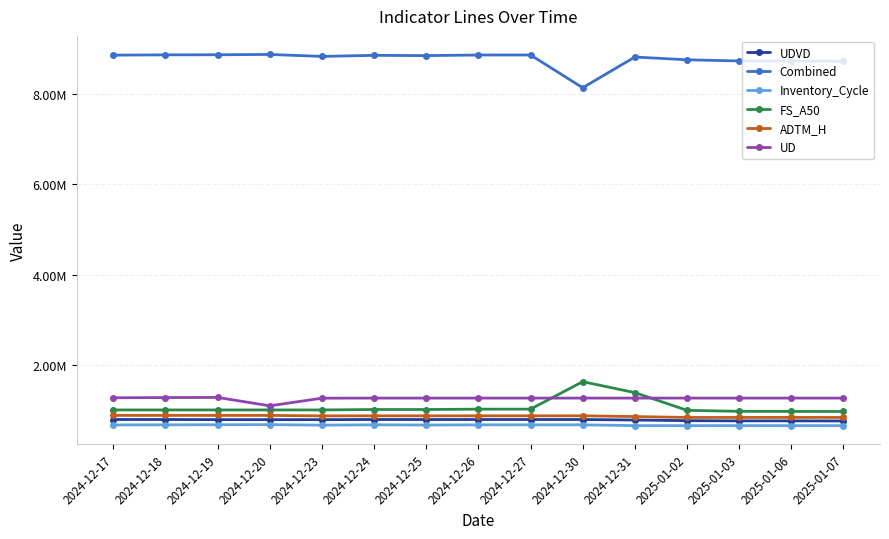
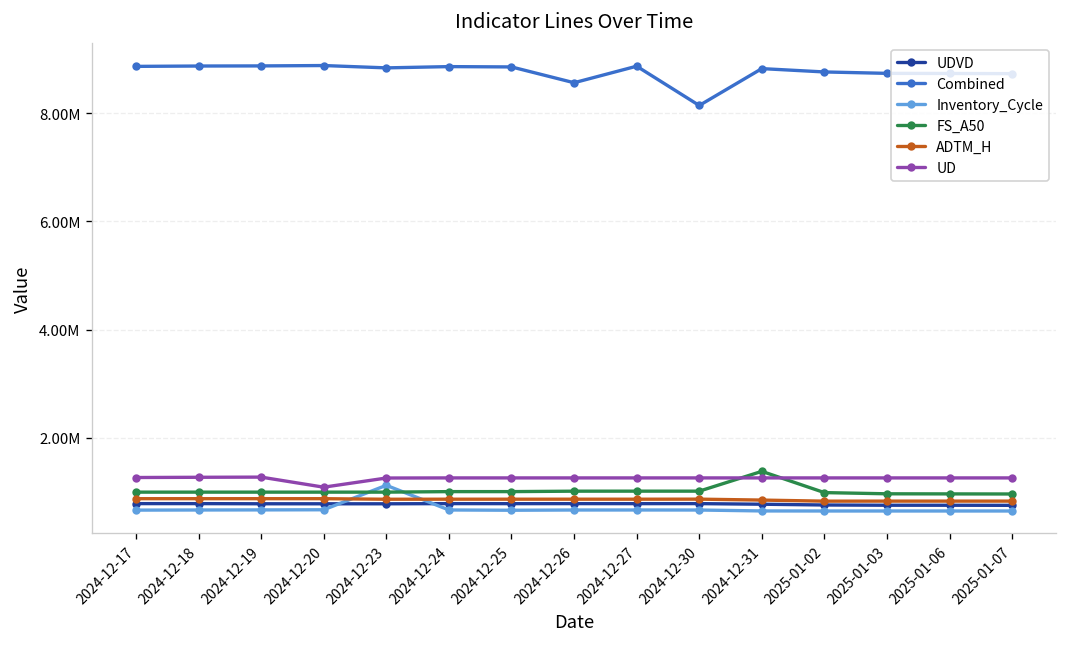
  {
    "UDVD": {
      "2024-12-17": 800000,
      "2024-12-18": 800000,
      "2024-12-19": 800000,
      "2024-12-20": 800000,
      "2024-12-23": 800000,
      "2024-12-24": 800000,
      "2024-12-25": 800000,
      "2024-12-26": 800000,
      "2024-12-27": 800000,
      "2024-12-30": 800000,
      "2024-12-31": 800000,
      "2025-01-02": 800000,
      "2025-01-03": 800000,
      "2025-01-06": 800000,
      "2025-01-07": 800000
    },
    "Combined": {
      "2024-12-17": 8900000,
      "2024-12-18": 8900000,
      "2024-12-19": 8900000,
      "2024-12-20": 8900000,
      "2024-12-23": 8800000,
      "2024-12-24": 8900000,
      "2024-12-25": 8900000,
-     "2024-12-26": 8900000,
+     "2024-12-26": 8600000,
      "2024-12-27": 8900000,
      "2024-12-30": 8100000,
      "2024-12-31": 8800000,
      "2025-01-02": 8800000,
      "2025-01-03": 8700000
    },
    "Inventory_Cycle": {
      "2024-12-17": 700000,
      "2024-12-18": 700000,
      "2024-12-19": 700000,
      "2024-12-20": 700000,
-     "2024-12-23": 700000,
+     "2024-12-23": 1100000,
      "2024-12-24": 700000,
      "2024-12-25": 700000,
      "2024-12-26": 700000,
      "2024-12-27": 700000,
      "2024-12-30": 700000,
      "2024-12-31": 700000,
      "2025-01-02": 700000,
      "2025-01-03": 700000,
      "2025-01-06": 700000,
      "2025-01-07": 700000
    },
    "FS_A50": {
      "2024-12-17": 1000000,
      "2024-12-18": 1000000,
      "2024-12-19": 1000000,
      "2024-12-20": 1000000,
      "2024-12-23": 1000000,
      "2024-12-24": 1000000,
      "2024-12-25": 1000000,
      "2024-12-26": 1000000,
      "2024-12-27": 1000000,
-     "2024-12-30": 1600000,
+     "2024-12-30": 1000000,
      "2024-12-31": 1400000,
      "2025-01-02": 1000000,
      "2025-01-03": 1000000,
      "2025-01-06": 1000000,
      "2025-01-07": 1000000
    },
    "ADTM_H": {
      "2024-12-17": 900000,
      "2024-12-18": 900000,
      "2024-12-19": 900000,
      "2024-12-20": 900000,
      "2024-12-23": 900000,
      "2024-12-24": 900000,
      "2024-12-25": 900000,
      "2024-12-26": 900000,
      "2024-12-27": 900000,
      "2024-12-30": 900000,
      "2024-12-31": 900000,
      "2025-01-02": 800000,
      "2025-01-03": 800000,
      "2025-01-06": 800000,
      "2025-01-07": 800000
    },
    "UD": {
      "2024-12-17": 1300000,
      "2024-12-18": 1300000,
      "2024-12-19": 1300000,
      "2024-12-20": 1100000,
      "2024-12-23": 1300000,
      "2024-12-24": 1300000,
      "2024-12-25": 1300000,
      "2024-12-26": 1300000,
      "2024-12-27": 1300000,
      "2024-12-30": 1300000,
      "2024-12-31": 1300000,
      "2025-01-02": 1300000,
      "2025-01-03": 1300000,
      "2025-01-06": 1300000,
      "2025-01-07": 1300000
    }
  }
